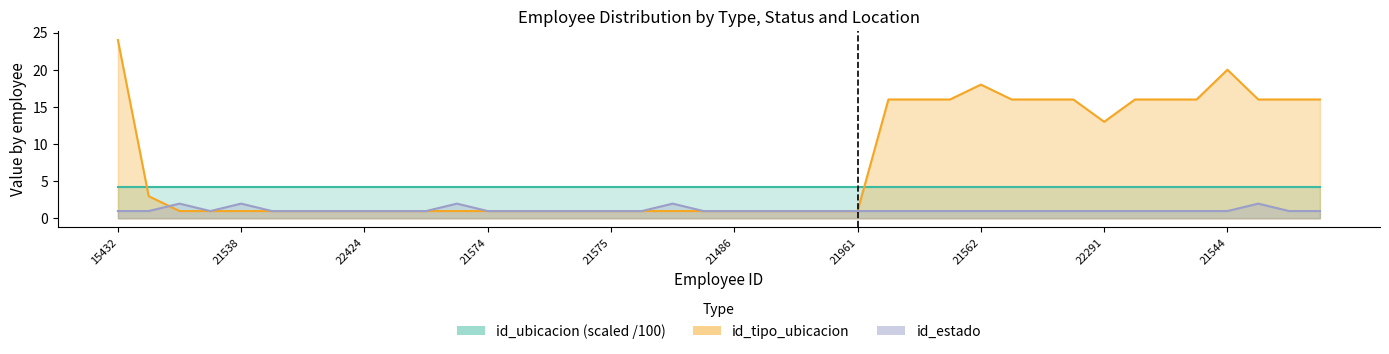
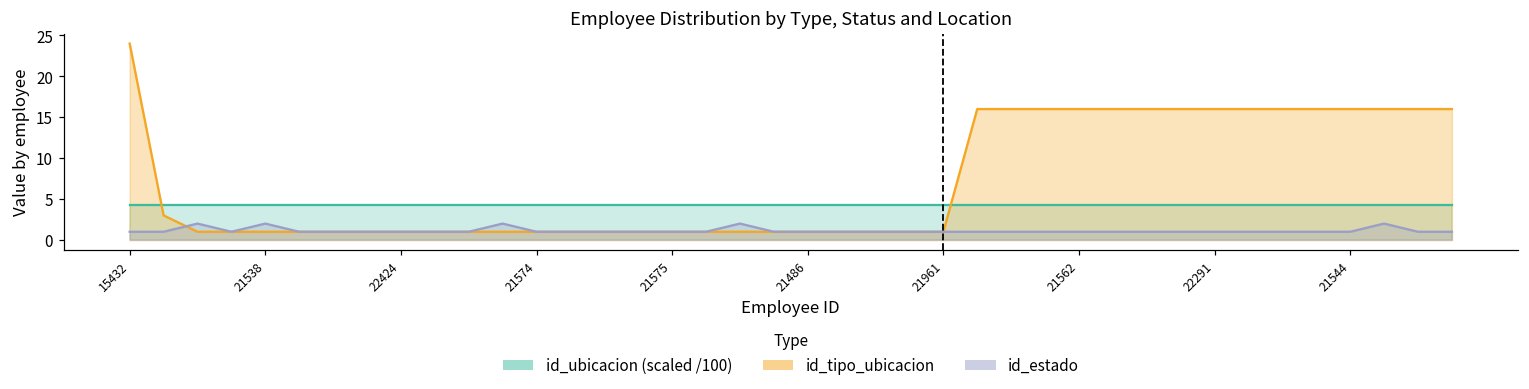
  {
    "id_tipo_ubicacion": {
      "15432": 24,
      "21538": 1,
-     "21562": 18,
-     "22291": 13,
-     "21544": 20
+     "21562": 16,
+     "22291": 16,
+     "21544": 16
    }
  }
